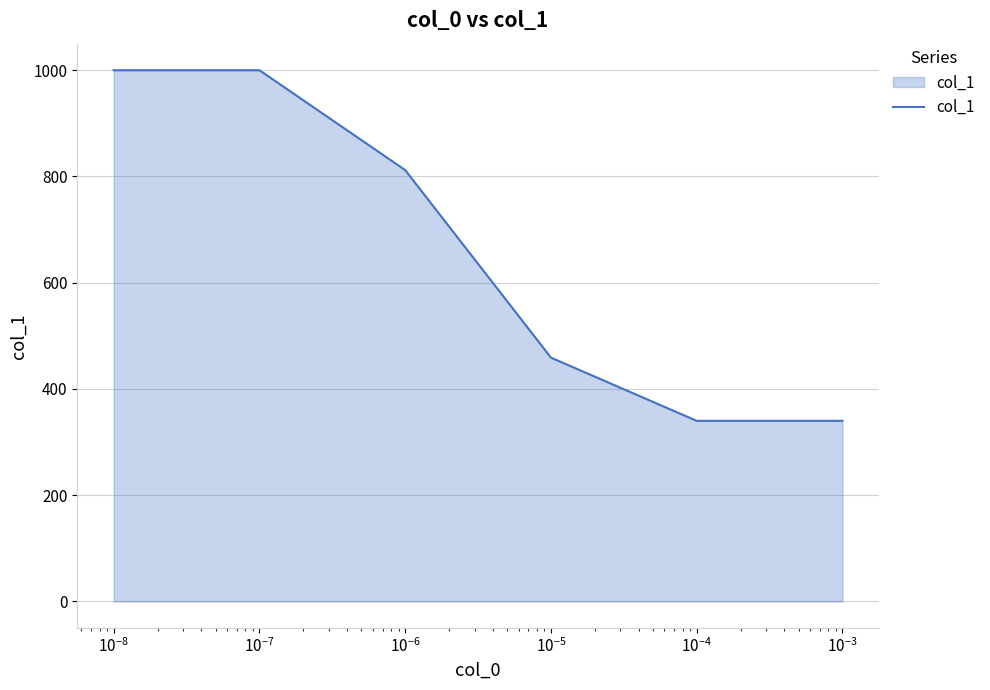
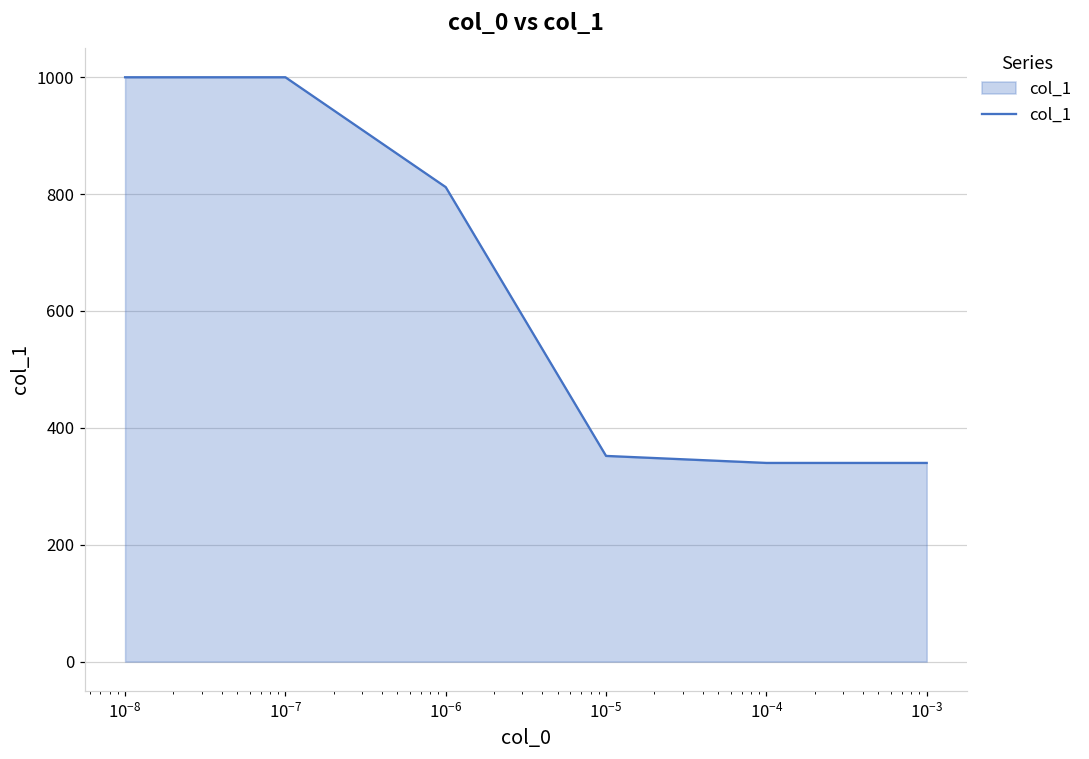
  {
    "10^-8": 1000,
    "10^-7": 1000,
    "10^-6": 810,
-   "10^-5": 460,
+   "10^-5": 350,
    "10^-4": 340,
    "10^-3": 340
  }
